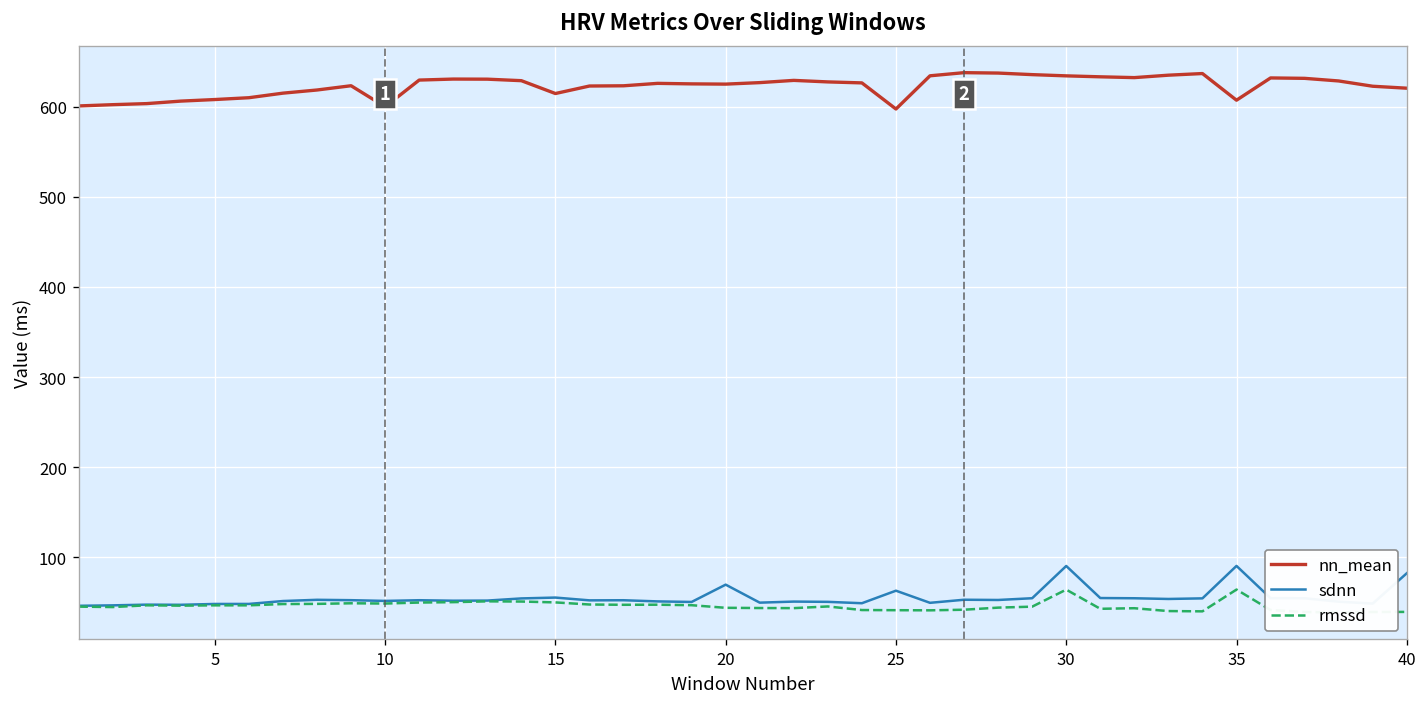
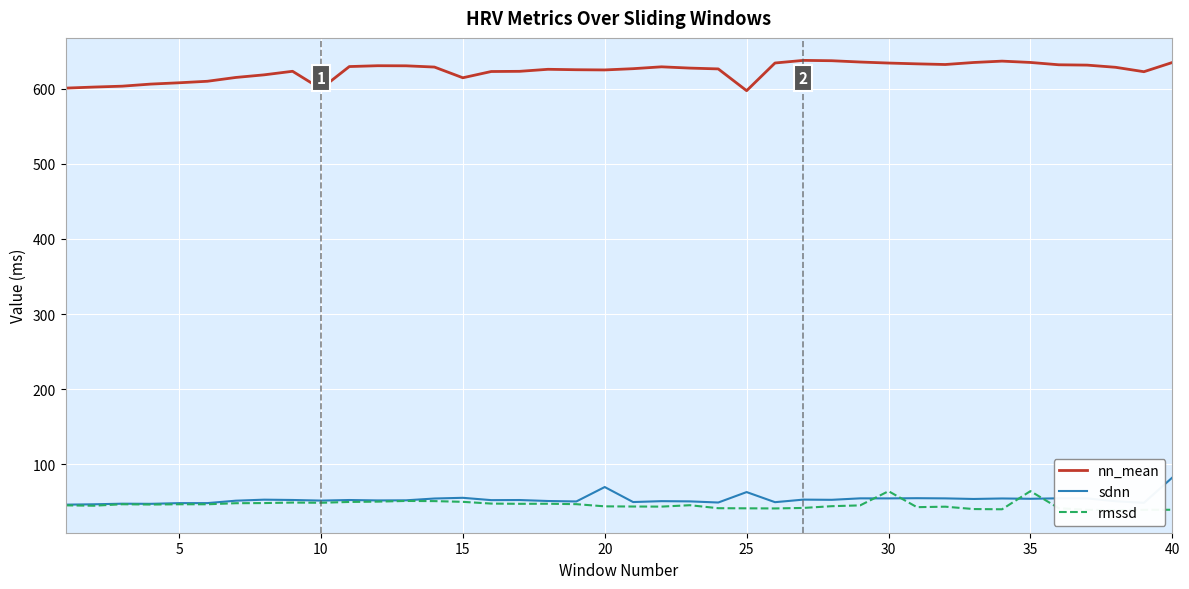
  {
    "nn_mean": {
      "5": 610,
      "15": 610,
      "20": 620,
      "25": 600,
      "30": 630,
-     "35": 610,
-     "40": 620
+     "35": 630,
+     "40": 630
    },
    "sdnn": {
      "15": 60,
      "20": 70,
      "25": 60,
-     "30": 90,
-     "35": 90,
+     "30": 50,
+     "35": 50,
      "40": 80
    },
    "rmssd": {
      "15": 50,
      "20": 40,
      "25": 40,
      "30": 60,
      "35": 60,
      "40": 40
    }
  }
